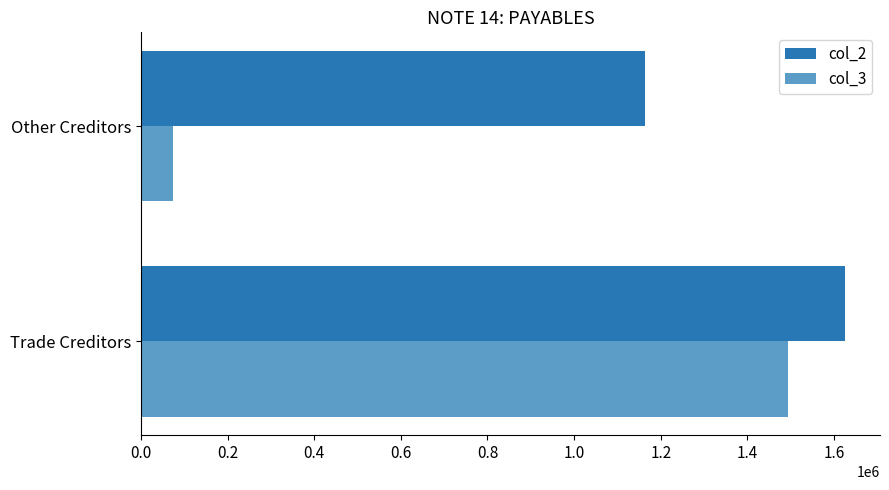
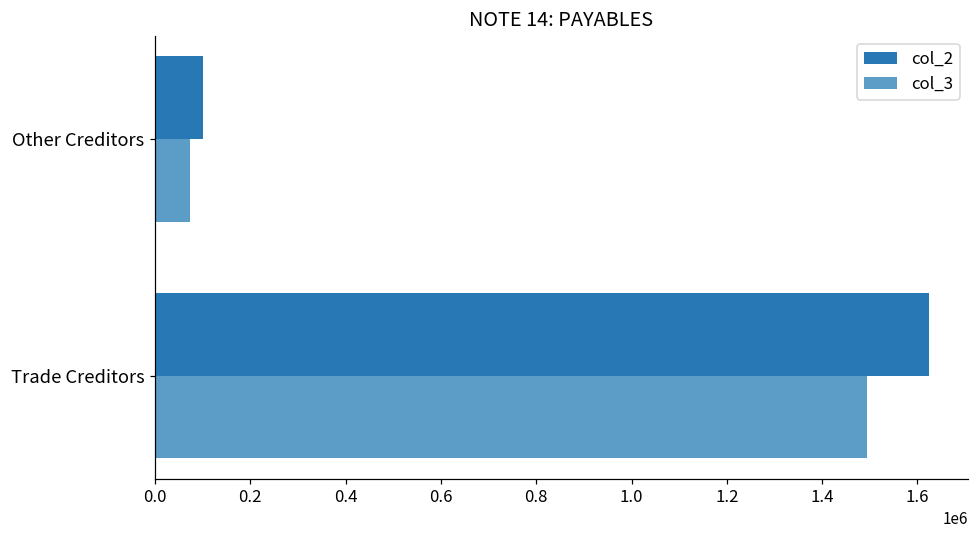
  {
    "col_2": {
-     "Other Creditors": 1160000,
+     "Other Creditors": 100000,
      "Trade Creditors": 1630000
    },
    "col_3": {
      "Other Creditors": 70000,
      "Trade Creditors": 1490000
    }
  }
